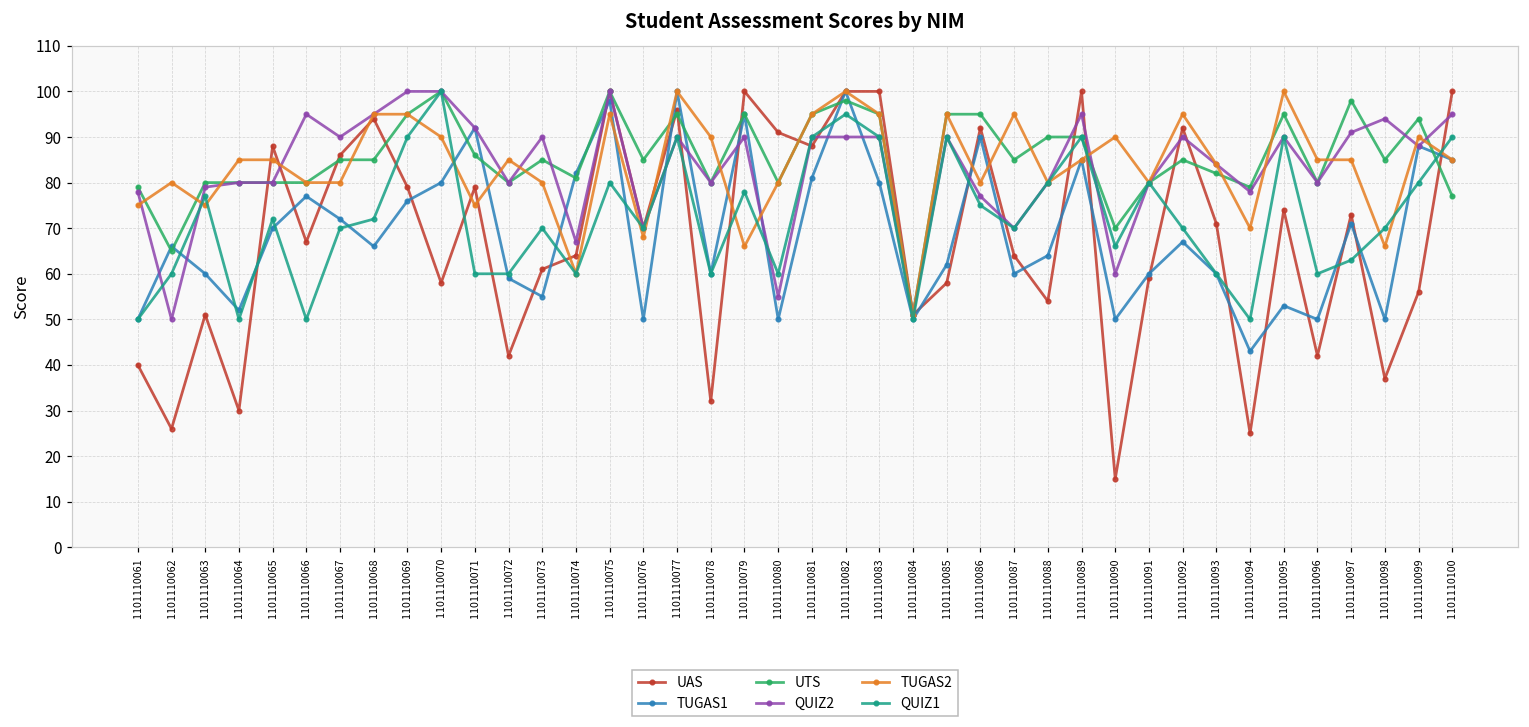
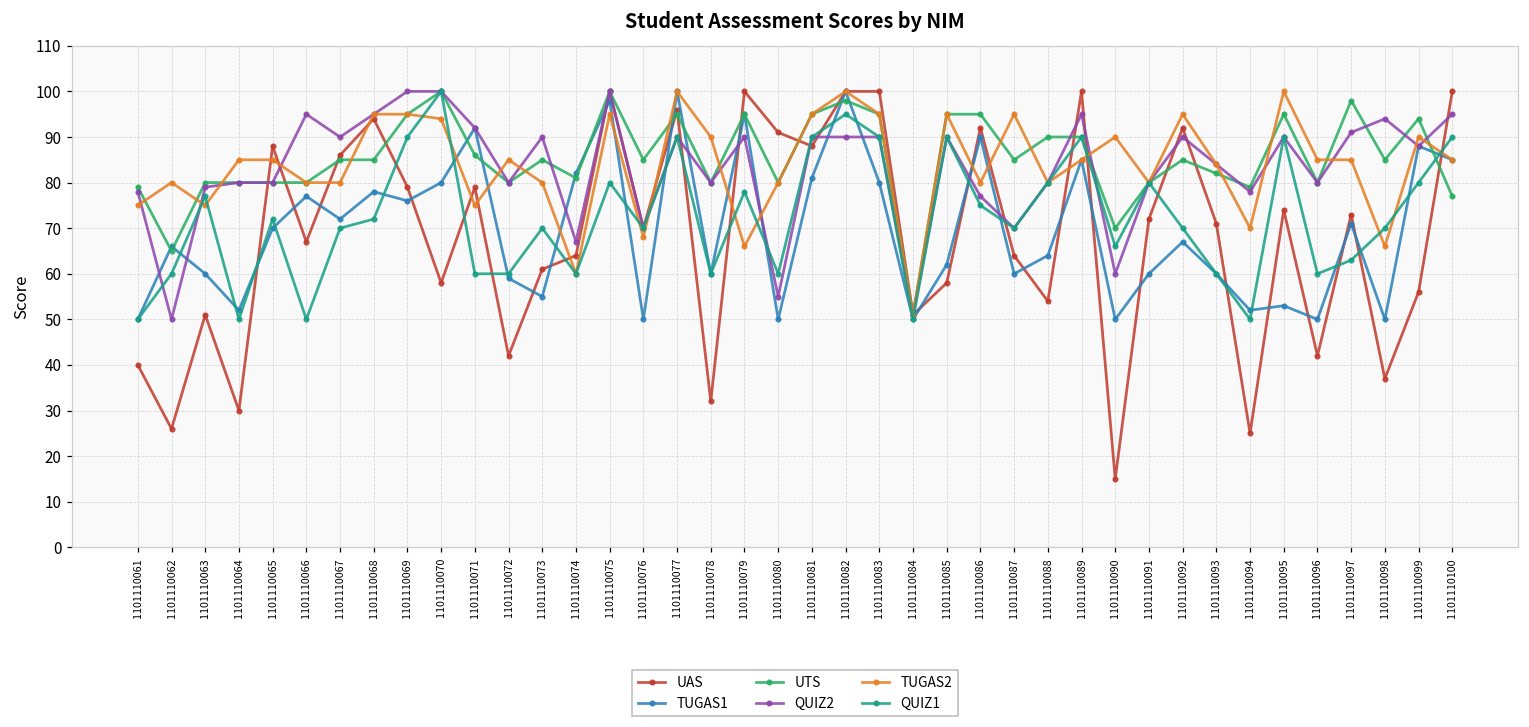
  {
    "UAS": {
      "1101110061": 40,
      "1101110062": 26,
      "1101110063": 51,
      "1101110064": 30,
      "1101110065": 88,
      "1101110066": 67,
      "1101110067": 86,
      "1101110068": 94,
      "1101110069": 79,
      "1101110070": 58,
      "1101110071": 79,
      "1101110072": 42,
      "1101110073": 61,
      "1101110074": 64,
      "1101110077": 96,
      "1101110078": 32,
      "1101110079": 100,
      "1101110080": 91,
      "1101110081": 88,
      "1101110083": 100,
      "1101110085": 58,
      "1101110086": 92,
      "1101110087": 64,
      "1101110088": 54,
      "1101110089": 100,
      "1101110090": 15,
-     "1101110091": 59,
+     "1101110091": 72,
      "1101110092": 92,
      "1101110093": 71,
      "1101110094": 25,
      "1101110095": 74,
      "1101110096": 42,
      "1101110097": 73,
      "1101110098": 37,
      "1101110099": 56,
      "1101110100": 100
    },
    "TUGAS1": {
      "1101110062": 66,
      "1101110063": 60,
      "1101110064": 52,
      "1101110065": 70,
      "1101110066": 77,
      "1101110067": 72,
-     "1101110068": 66,
+     "1101110068": 78,
      "1101110069": 76,
      "1101110070": 80,
      "1101110072": 59,
      "1101110073": 55,
      "1101110074": 82,
      "1101110075": 98,
      "1101110076": 50,
      "1101110080": 50,
      "1101110081": 81,
      "1101110083": 80,
      "1101110085": 62,
      "1101110086": 90,
      "1101110087": 60,
      "1101110088": 64,
      "1101110090": 50,
      "1101110091": 60,
      "1101110092": 67,
-     "1101110094": 43,
+     "1101110094": 52,
      "1101110095": 53,
      "1101110096": 50,
      "1101110097": 71,
      "1101110098": 50
    },
    "QUIZ2": {
      "1101110061": 78,
      "1101110062": 50,
      "1101110063": 79,
      "1101110066": 95,
      "1101110067": 90,
      "1101110069": 100,
      "1101110073": 90,
      "1101110074": 67,
      "1101110079": 90,
      "1101110080": 55,
      "1101110082": 90,
      "1101110086": 77,
      "1101110089": 95,
      "1101110090": 60,
      "1101110092": 90,
      "1101110094": 78,
      "1101110097": 91,
      "1101110098": 94,
      "1101110100": 95
    },
    "TUGAS2": {
      "1101110061": 75,
      "1101110062": 80,
      "1101110063": 75,
      "1101110064": 85,
      "1101110065": 85,
      "1101110067": 80,
-     "1101110070": 90,
+     "1101110070": 94,
      "1101110071": 75,
      "1101110072": 85,
      "1101110073": 80,
      "1101110075": 95,
      "1101110076": 68,
      "1101110078": 90,
      "1101110079": 66,
      "1101110086": 80,
      "1101110087": 95,
      "1101110090": 90,
      "1101110092": 95,
      "1101110094": 70,
      "1101110095": 100,
      "1101110096": 85,
      "1101110097": 85,
      "1101110098": 66,
      "1101110099": 90
    }
  }
